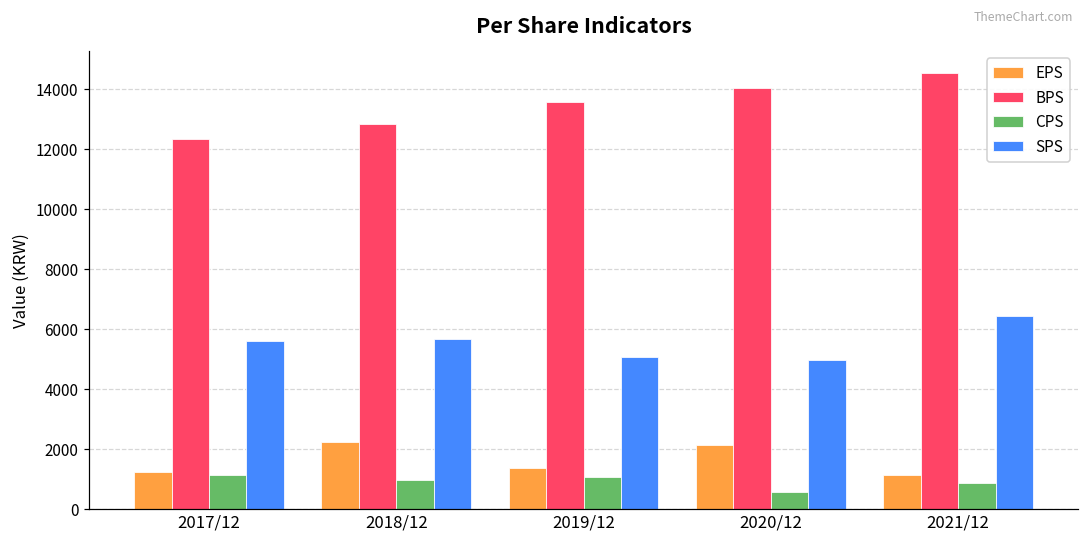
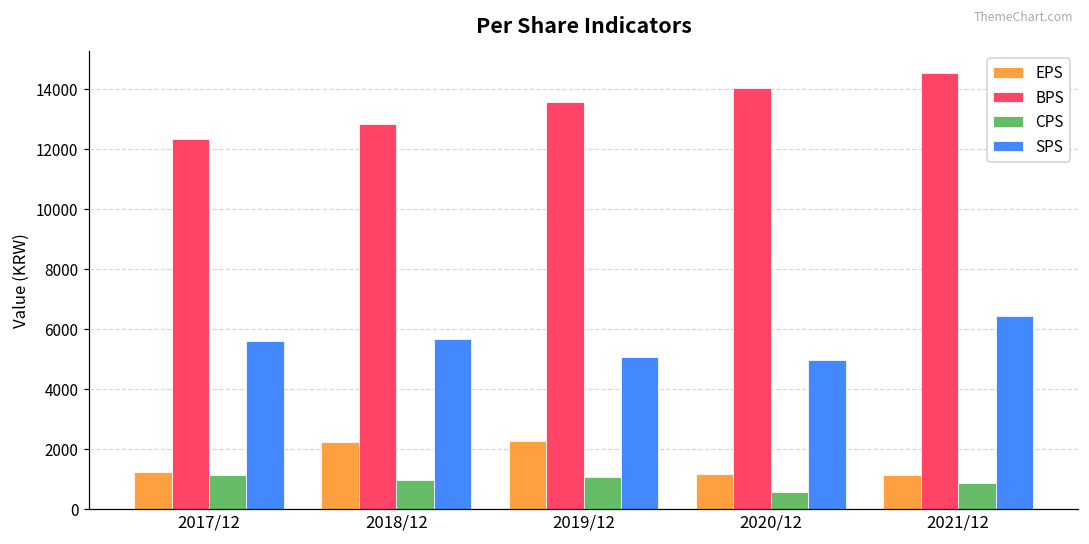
  {
    "EPS": {
      "2017/12": 1200,
      "2018/12": 2200,
-     "2019/12": 1400,
-     "2020/12": 2100,
+     "2019/12": 2300,
+     "2020/12": 1200,
      "2021/12": 1100
    },
    "BPS": {
      "2017/12": 12300,
      "2018/12": 12800,
      "2019/12": 13600,
      "2020/12": 14000,
      "2021/12": 14500
    },
    "CPS": {
      "2017/12": 1100,
      "2018/12": 1000,
      "2019/12": 1100,
      "2020/12": 500,
      "2021/12": 900
    },
    "SPS": {
      "2017/12": 5600,
      "2018/12": 5700,
      "2019/12": 5100,
      "2020/12": 4900,
      "2021/12": 6400
    }
  }
